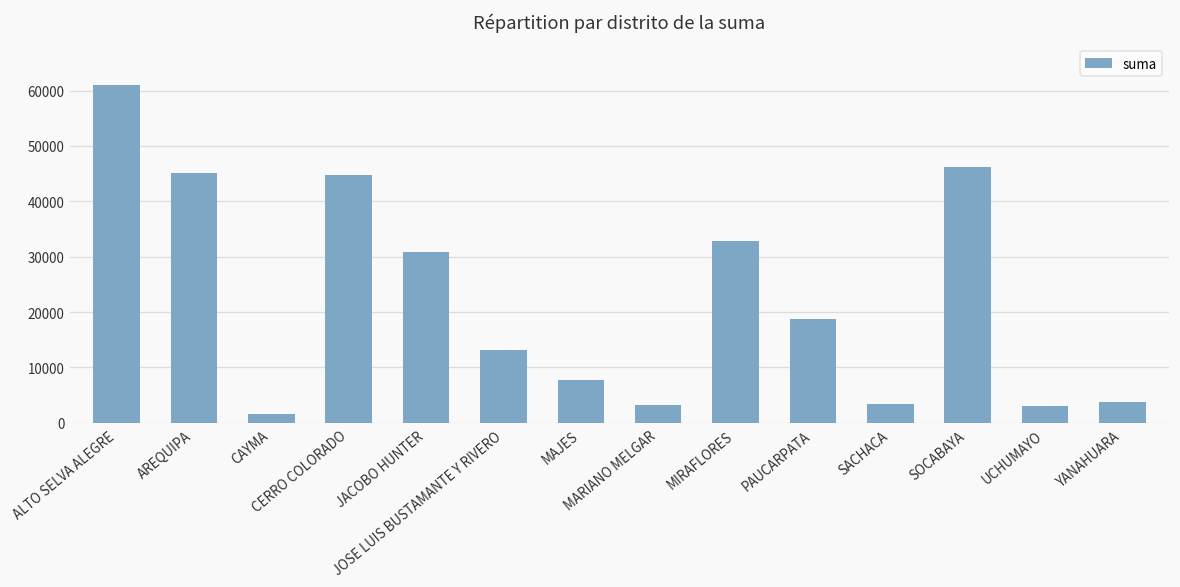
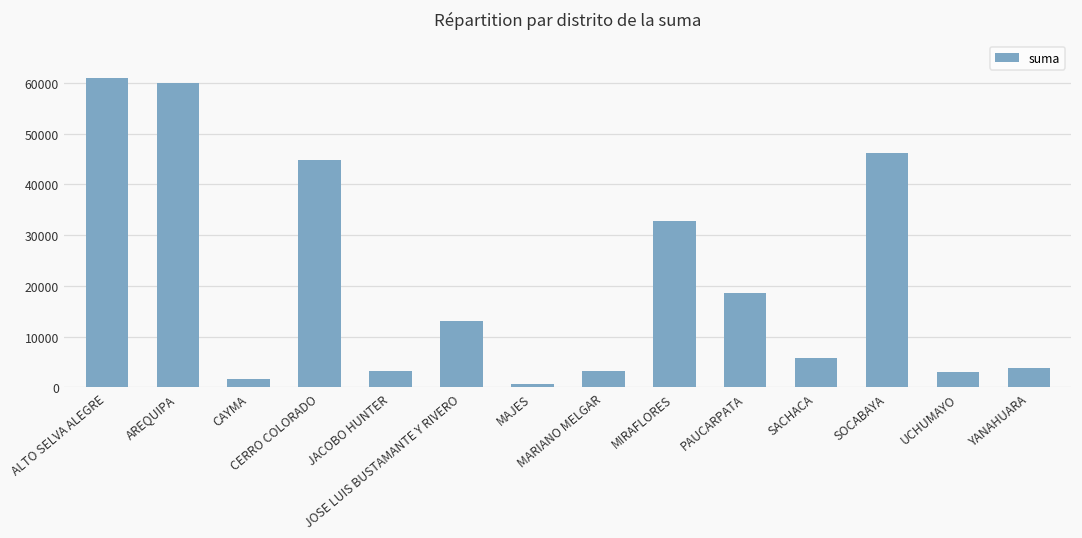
  {
    "ALTO SELVA ALEGRE": 61000,
-   "AREQUIPA": 45000,
+   "AREQUIPA": 60000,
    "CAYMA": 2000,
    "CERRO COLORADO": 45000,
-   "JACOBO HUNTER": 31000,
+   "JACOBO HUNTER": 3000,
    "JOSE LUIS BUSTAMANTE Y RIVERO": 13000,
-   "MAJES": 8000,
+   "MAJES": 1000,
    "MARIANO MELGAR": 3000,
    "MIRAFLORES": 33000,
    "PAUCARPATA": 19000,
-   "SACHACA": 3000,
+   "SACHACA": 6000,
    "SOCABAYA": 46000,
    "UCHUMAYO": 3000,
    "YANAHUARA": 4000
  }
